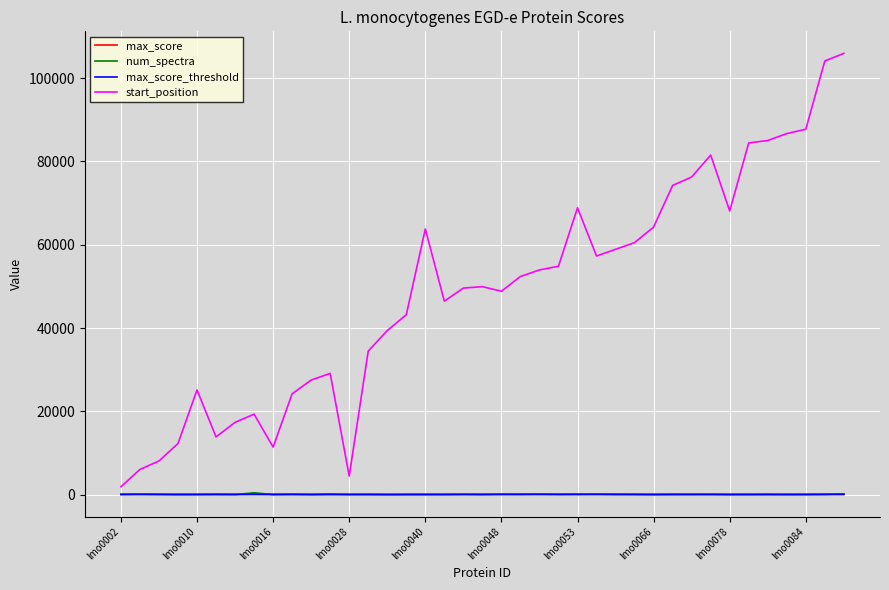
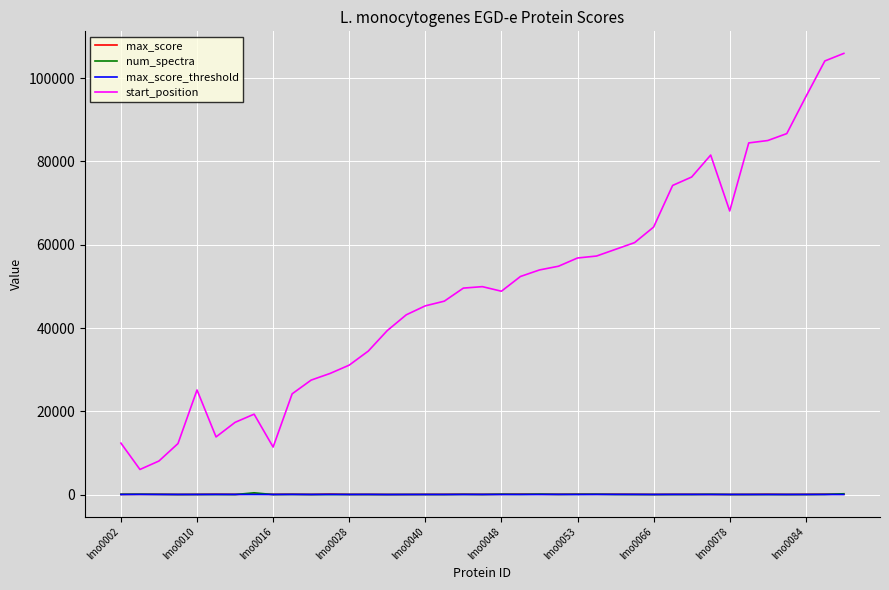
  {
    "start_position": {
-     "lmo0002": 2000,
+     "lmo0002": 12000,
      "lmo0010": 25000,
      "lmo0016": 11000,
-     "lmo0028": 4000,
-     "lmo0040": 64000,
+     "lmo0028": 31000,
+     "lmo0040": 45000,
      "lmo0048": 49000,
-     "lmo0053": 69000,
+     "lmo0053": 57000,
      "lmo0066": 64000,
      "lmo0078": 68000,
-     "lmo0084": 88000
+     "lmo0084": 96000
    }
  }
